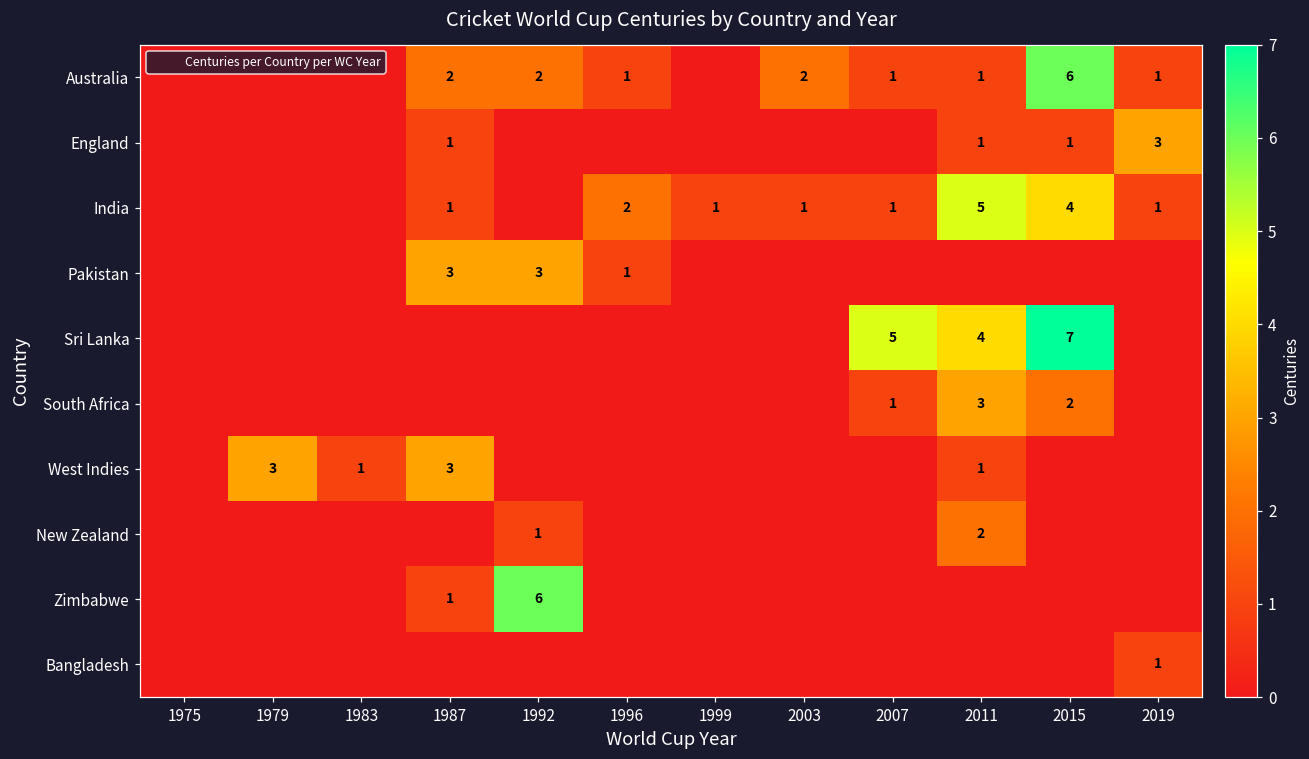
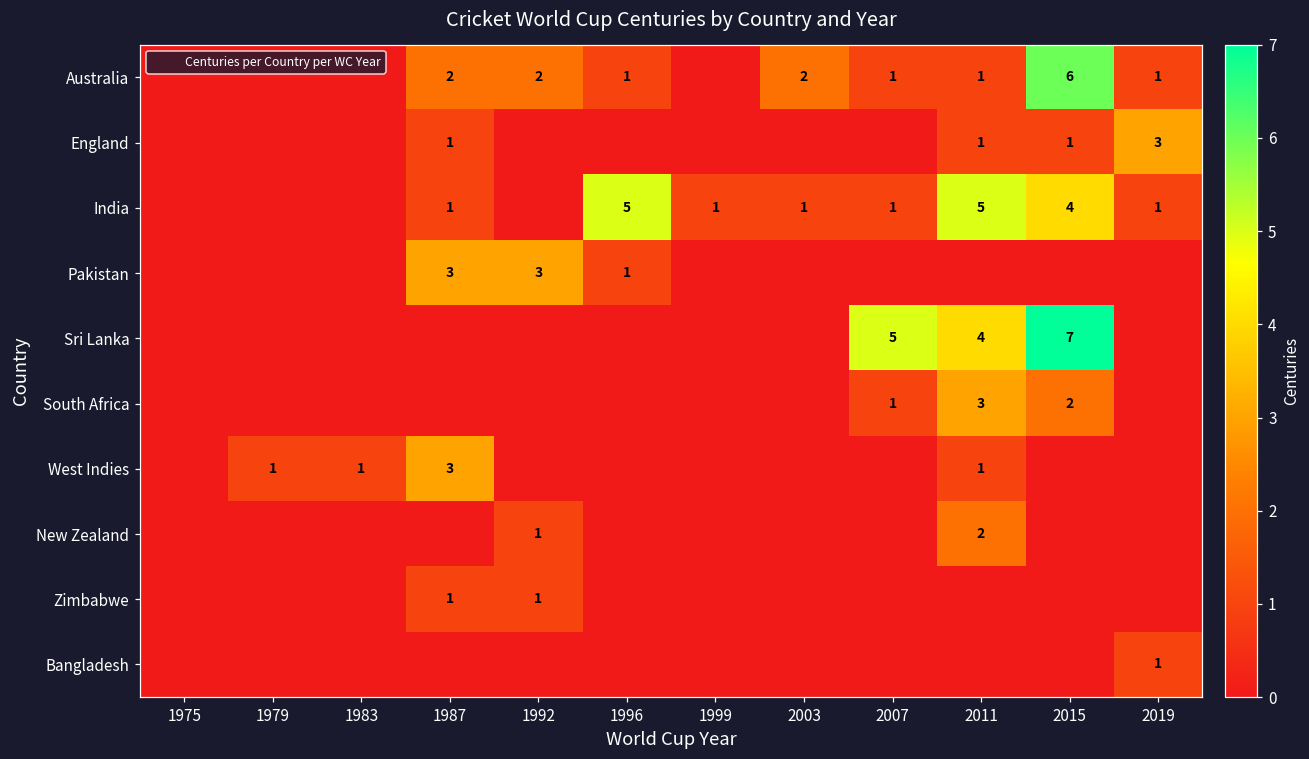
  {
    "Australia": {
      "1987": 2,
      "1992": 2,
      "1996": 1,
      "2003": 2,
      "2007": 1,
      "2011": 1,
      "2015": 6,
      "2019": 1
    },
    "England": {
      "1987": 1,
      "2011": 1,
      "2015": 1,
      "2019": 3
    },
    "India": {
      "1987": 1,
-     "1996": 2,
+     "1996": 5,
      "1999": 1,
      "2003": 1,
      "2007": 1,
      "2011": 5,
      "2015": 4,
      "2019": 1
    },
    "Pakistan": {
      "1987": 3,
      "1992": 3,
      "1996": 1
    },
    "Sri Lanka": {
      "2007": 5,
      "2011": 4,
      "2015": 7
    },
    "South Africa": {
      "2007": 1,
      "2011": 3,
      "2015": 2
    },
    "West Indies": {
-     "1979": 3,
+     "1979": 1,
      "1983": 1,
      "1987": 3,
      "2011": 1
    },
    "New Zealand": {
      "1992": 1,
      "2011": 2
    },
    "Zimbabwe": {
      "1987": 1,
-     "1992": 6
+     "1992": 1
    },
    "Bangladesh": {
      "2019": 1
    }
  }
